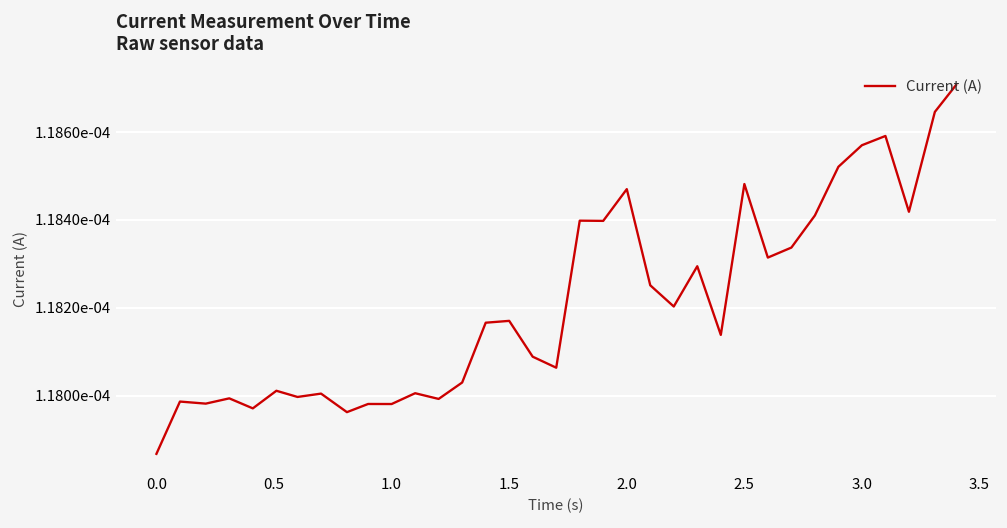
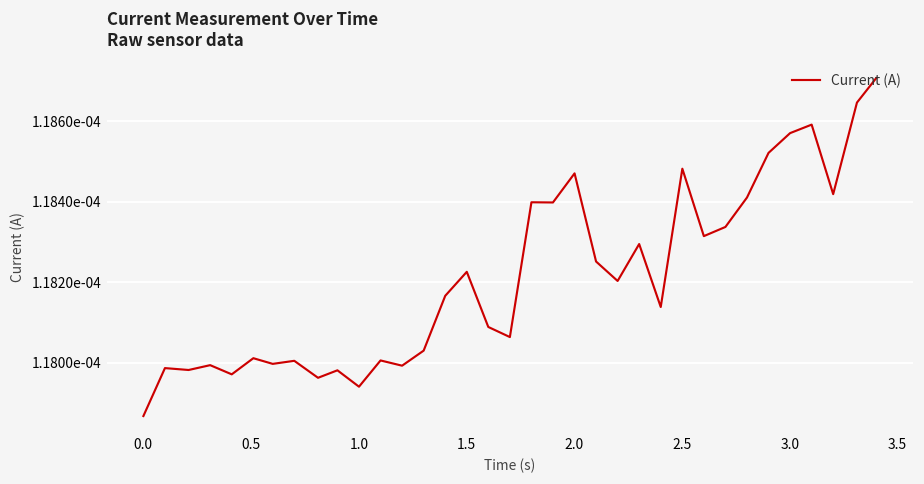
  {
    "0.0": 0.00011787,
-   "1.0": 0.00011798,
-   "1.5": 0.00011817,
+   "1.0": 0.00011794,
+   "1.5": 0.00011823,
    "2.0": 0.00011847,
    "2.5": 0.00011848,
    "3.0": 0.00011857
  }
